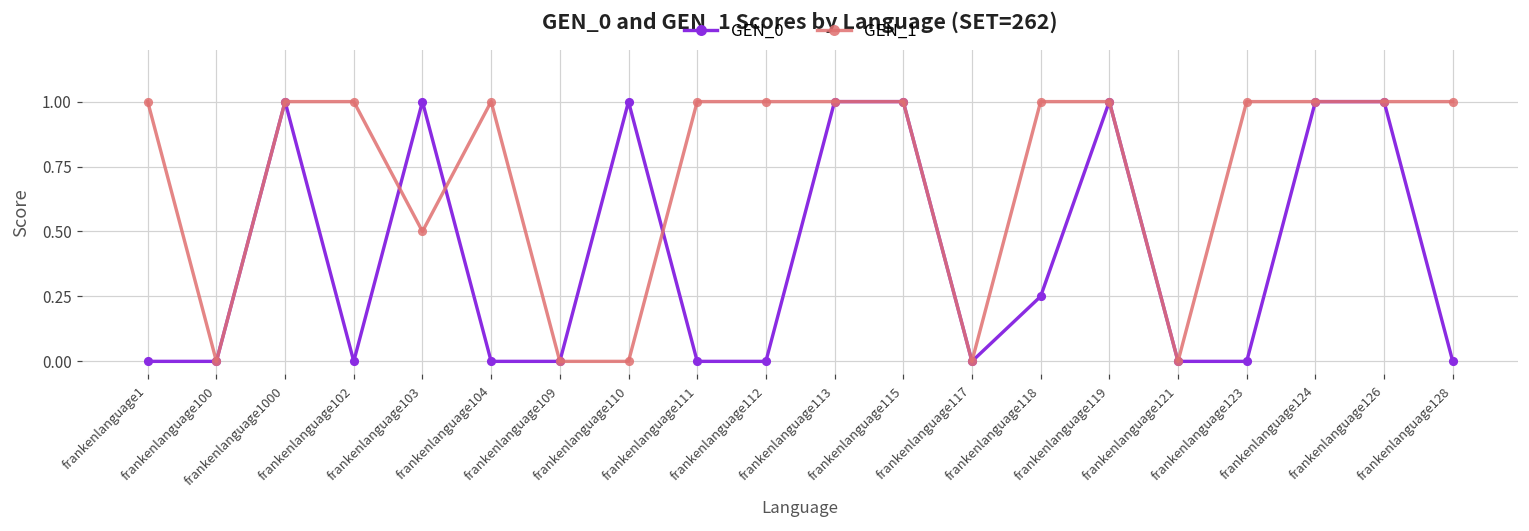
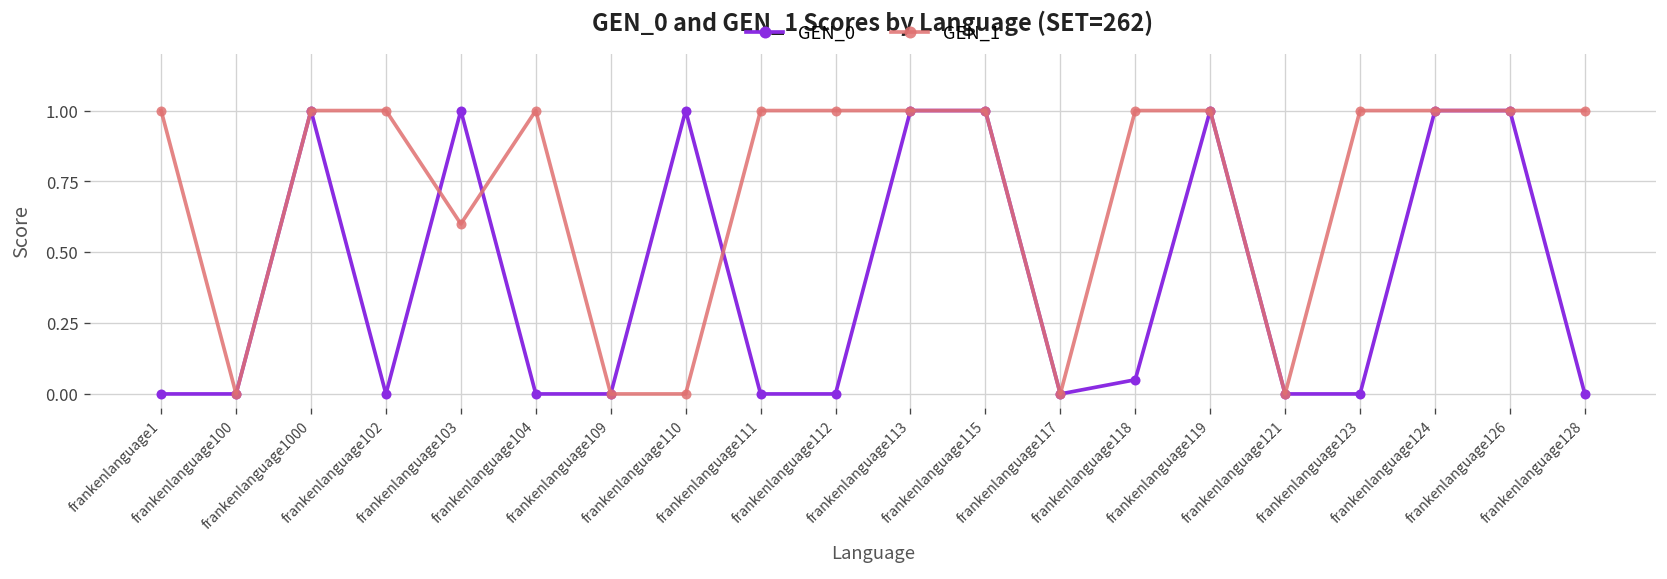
  {
    "GEN_0": {
      "frankenlanguage1": 0.00,
      "frankenlanguage102": 0.00,
      "frankenlanguage103": 1.00,
      "frankenlanguage104": 0.00,
      "frankenlanguage110": 1.00,
      "frankenlanguage111": 0.00,
      "frankenlanguage112": 0.00,
-     "frankenlanguage118": 0.25,
+     "frankenlanguage118": 0.05,
      "frankenlanguage123": 0.00,
      "frankenlanguage128": 0.00
    },
    "GEN_1": {
      "frankenlanguage1": 1.0,
      "frankenlanguage102": 1.0,
-     "frankenlanguage103": 0.5,
+     "frankenlanguage103": 0.6,
      "frankenlanguage104": 1.0,
      "frankenlanguage110": 0.0,
      "frankenlanguage111": 1.0,
      "frankenlanguage112": 1.0,
      "frankenlanguage118": 1.0,
      "frankenlanguage123": 1.0,
      "frankenlanguage128": 1.0
    }
  }
